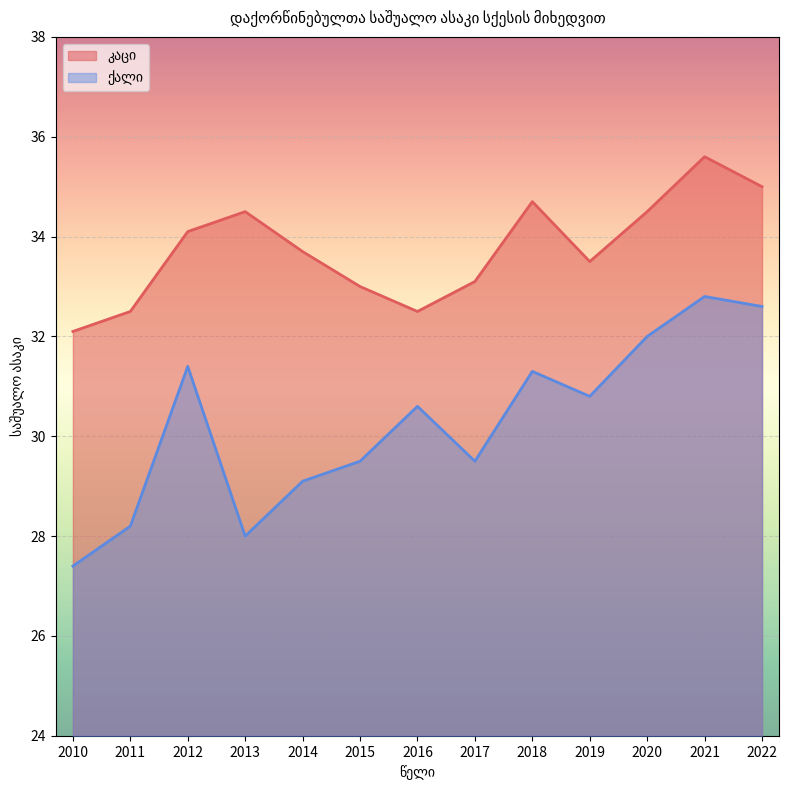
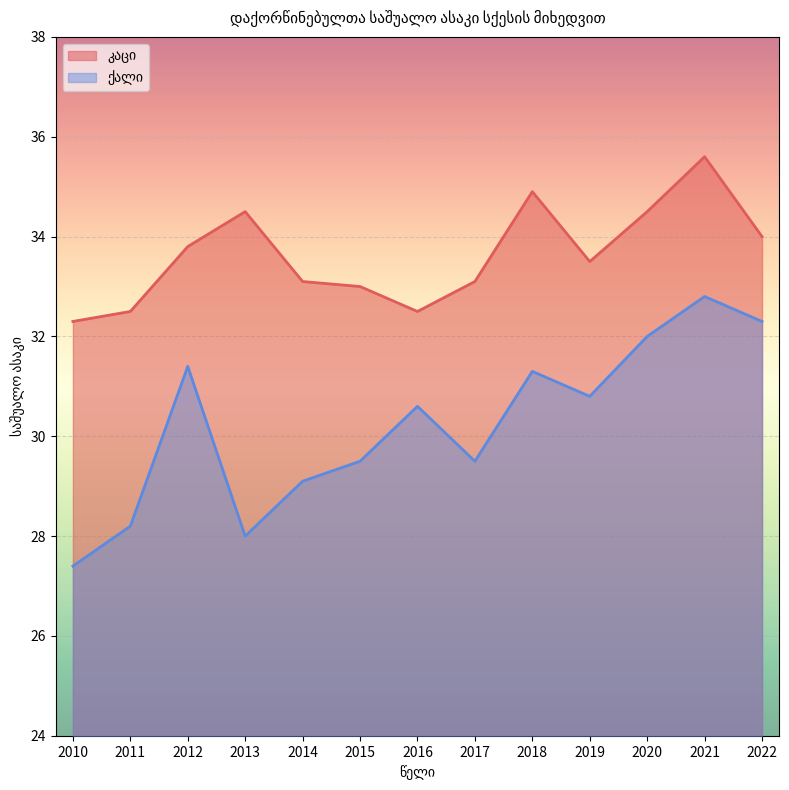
  {
    "კაცი": {
-     "2010": 32.1,
+     "2010": 32.3,
      "2011": 32.5,
-     "2012": 34.1,
+     "2012": 33.8,
      "2013": 34.5,
-     "2014": 33.7,
+     "2014": 33.1,
      "2015": 33.0,
      "2016": 32.5,
      "2017": 33.1,
-     "2018": 34.7,
+     "2018": 34.9,
      "2019": 33.5,
      "2020": 34.5,
      "2021": 35.6,
-     "2022": 35
+     "2022": 34
    },
    "ქალი": {
      "2010": 27.4,
      "2011": 28.2,
      "2012": 31.4,
      "2013": 28.0,
      "2014": 29.1,
      "2015": 29.5,
      "2016": 30.6,
      "2017": 29.5,
      "2018": 31.3,
      "2019": 30.8,
      "2020": 32.0,
      "2021": 32.8,
-     "2022": 32.6
+     "2022": 32.3
    }
  }
